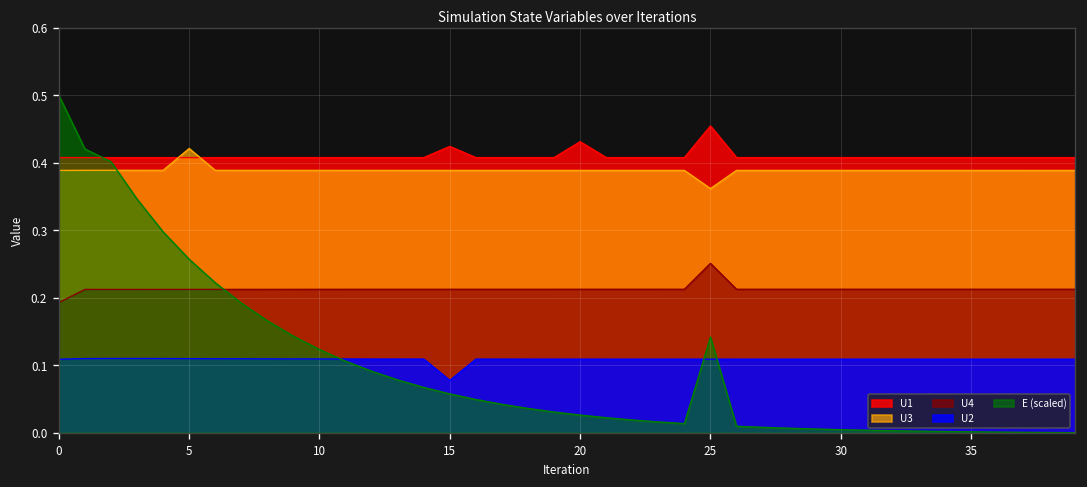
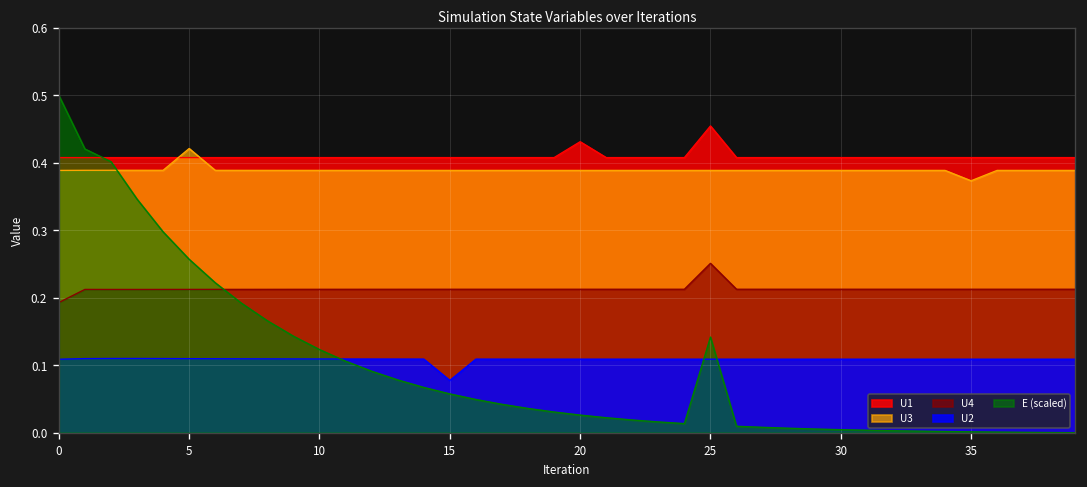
  {
    "U1": {
      "0": 0.41,
      "5": 0.41,
      "10": 0.41,
-     "15": 0.42,
+     "15": 0.41,
      "20": 0.43,
      "25": 0.45,
      "30": 0.41,
      "35": 0.41
    },
    "U3": {
      "0": 0.39,
      "5": 0.42,
      "10": 0.39,
      "15": 0.39,
      "20": 0.39,
-     "25": 0.36,
+     "25": 0.39,
      "30": 0.39,
-     "35": 0.39
+     "35": 0.37
    },
    "U4": {
      "0": 0.19,
      "5": 0.21,
      "10": 0.21,
      "15": 0.21,
      "20": 0.21,
      "25": 0.25,
      "30": 0.21,
      "35": 0.21
    },
    "U2": {
      "0": 0.11,
      "5": 0.11,
      "10": 0.11,
      "15": 0.08,
      "20": 0.11,
      "25": 0.11,
      "30": 0.11,
      "35": 0.11
    },
    "E (scaled)": {
      "0": 0.50,
      "5": 0.26,
      "10": 0.12,
      "15": 0.06,
      "20": 0.03,
      "25": 0.14,
      "30": 0.00,
      "35": 0.00
    }
  }
